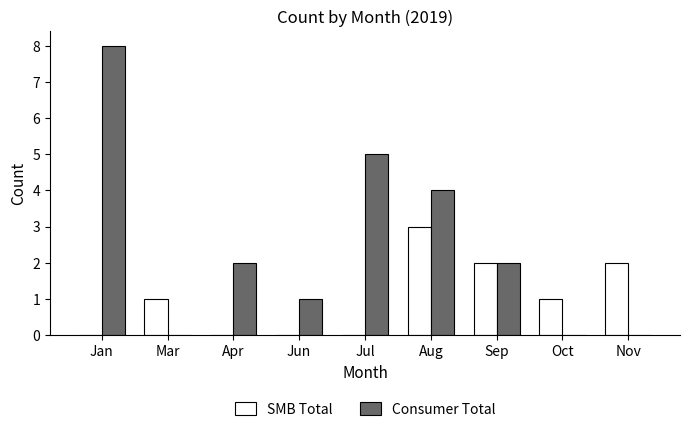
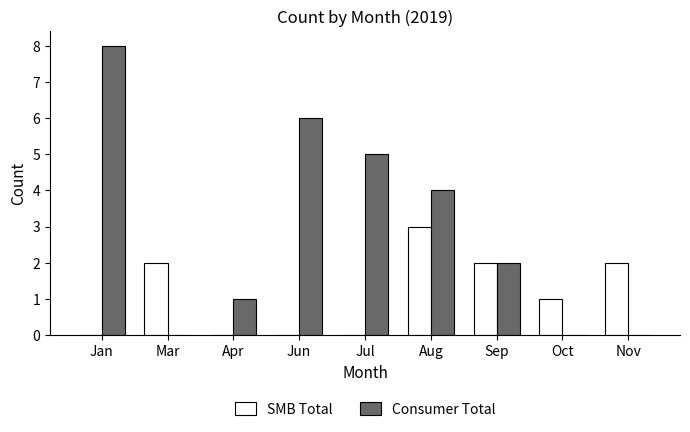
  {
    "SMB Total": {
      "Jan": 0,
-     "Mar": 1,
+     "Mar": 2,
      "Apr": 0,
      "Jun": 0,
      "Jul": 0,
      "Aug": 3,
      "Sep": 2,
      "Oct": 1,
      "Nov": 2
    },
    "Consumer Total": {
      "Jan": 8,
      "Mar": 0,
-     "Apr": 2,
-     "Jun": 1,
+     "Apr": 1,
+     "Jun": 6,
      "Jul": 5,
      "Aug": 4,
      "Sep": 2,
      "Oct": 0,
      "Nov": 0
    }
  }
